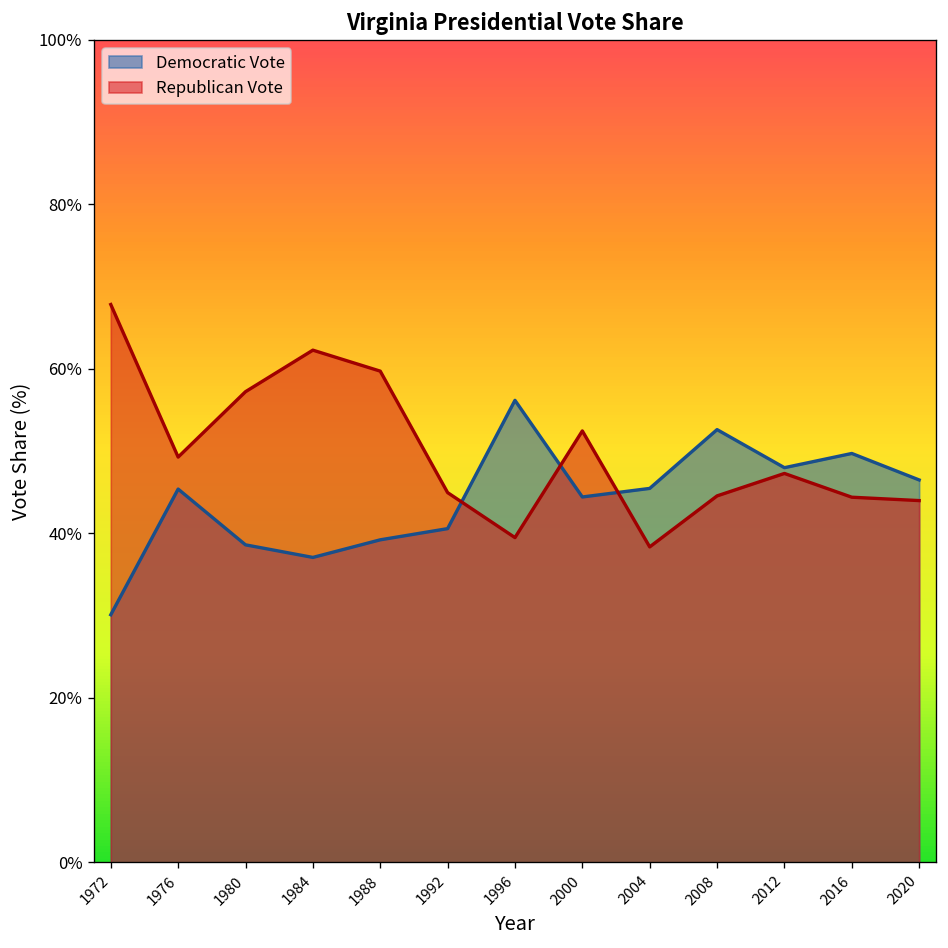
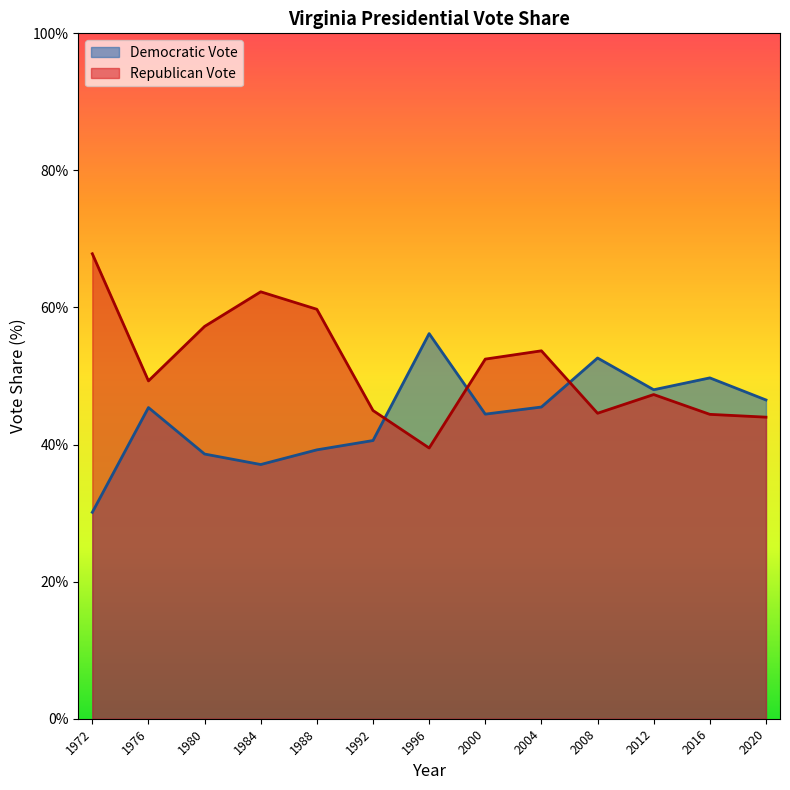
  {
    "Democratic Vote": {
      "1972": "30%",
      "1976": "45%",
      "1980": "39%",
      "1984": "37%",
      "1988": "39%",
      "1992": "41%",
      "1996": "56%",
      "2000": "44%",
      "2004": "45%",
      "2008": "53%",
      "2012": "48%",
      "2016": "50%",
      "2020": "47%"
    },
    "Republican Vote": {
      "1972": "68%",
      "1976": "49%",
      "1980": "57%",
      "1984": "62%",
      "1988": "60%",
      "1992": "45%",
      "1996": "40%",
      "2000": "52%",
-     "2004": "38%",
+     "2004": "54%",
      "2008": "45%",
      "2012": "47%",
      "2016": "44%",
      "2020": "44%"
    }
  }
